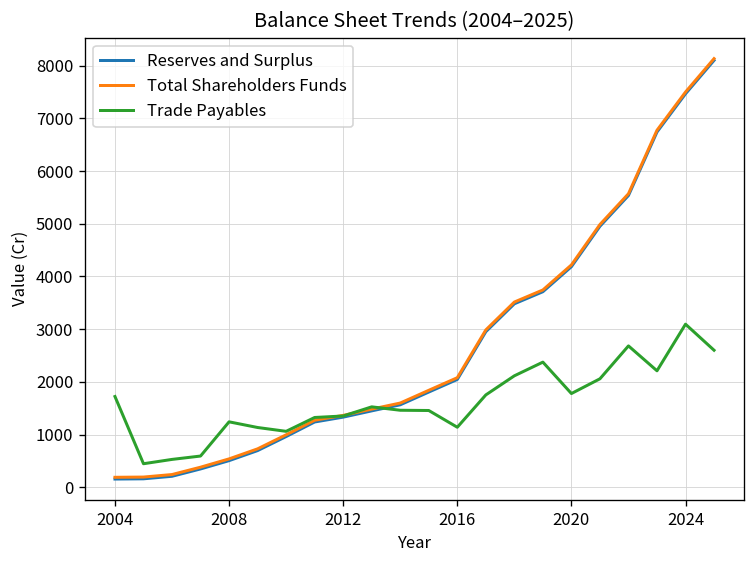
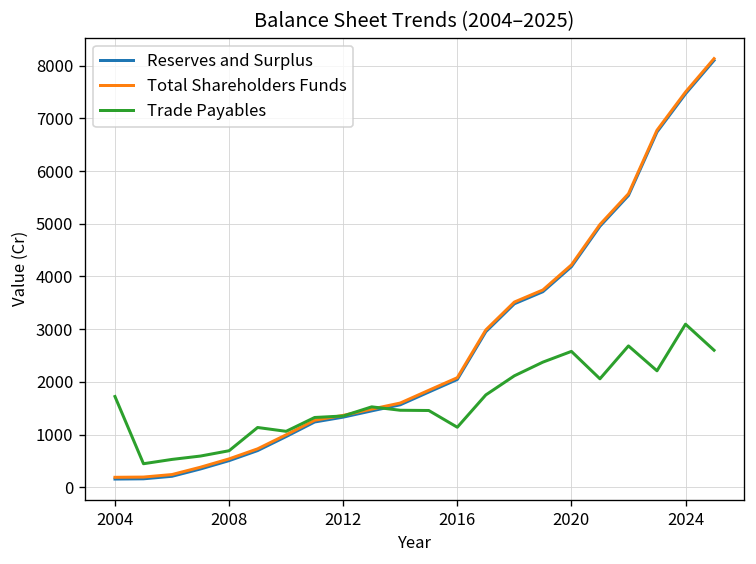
  {
    "Trade Payables": {
      "2004": 1700,
-     "2008": 1200,
+     "2008": 700,
      "2016": 1100,
-     "2020": 1800,
+     "2020": 2600,
      "2024": 3100
    }
  }
